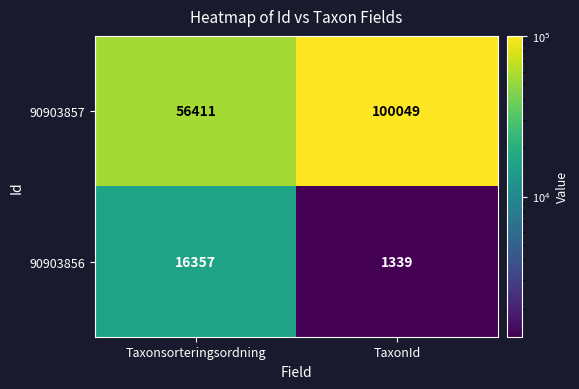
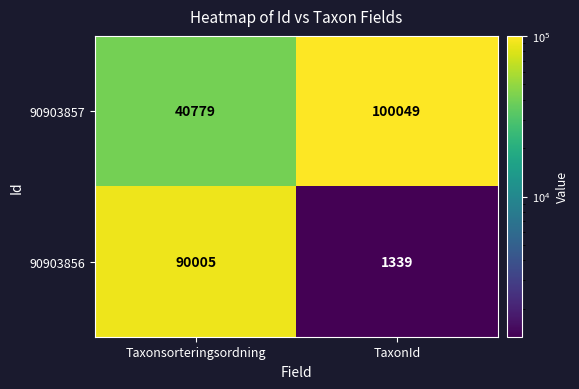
  {
    "90903857": {
-     "Taxonsorteringsordning": 56411,
+     "Taxonsorteringsordning": 40779,
      "TaxonId": 100049
    },
    "90903856": {
-     "Taxonsorteringsordning": 16357,
+     "Taxonsorteringsordning": 90005,
      "TaxonId": 1339
    }
  }
